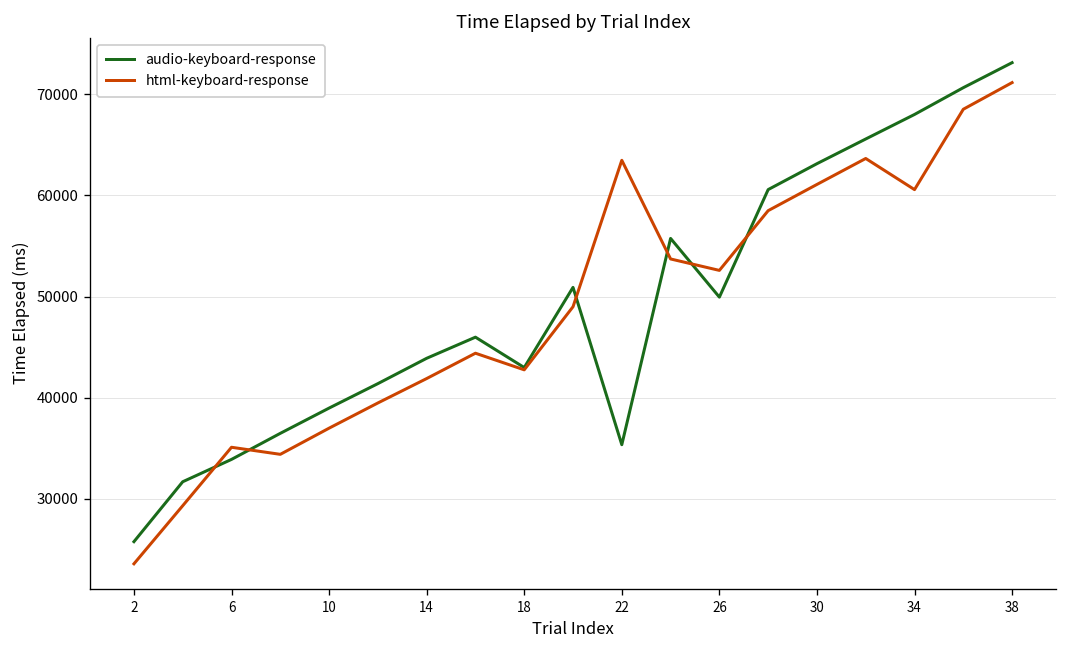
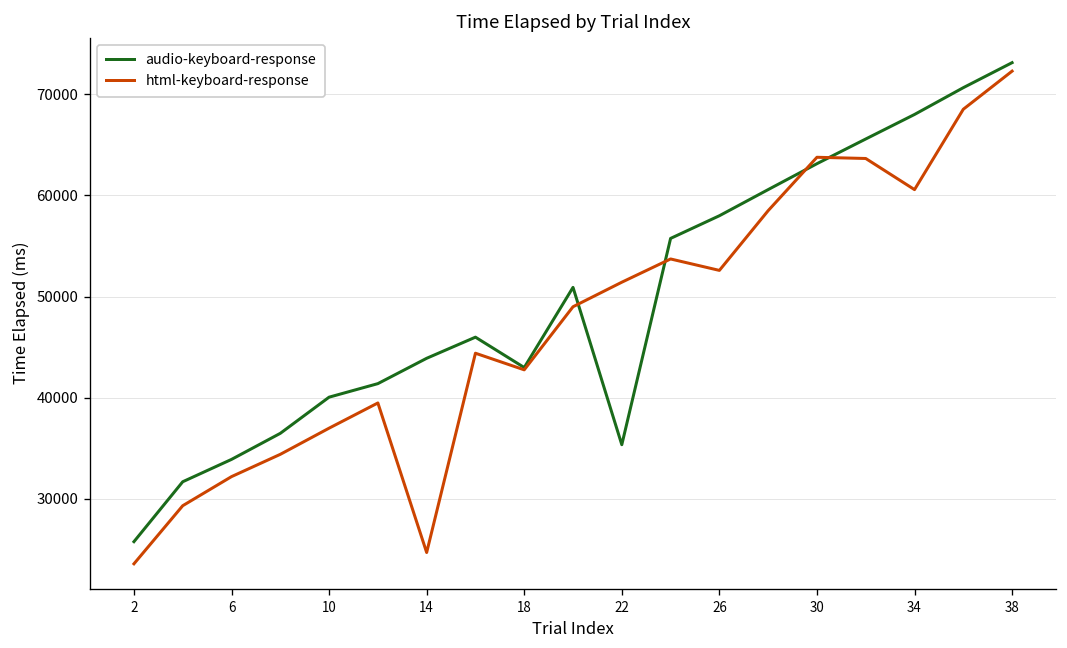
  {
    "audio-keyboard-response": {
      "2": 26000,
      "6": 34000,
-     "10": 39000,
+     "10": 40000,
      "14": 44000,
      "22": 35000,
-     "26": 50000,
+     "26": 58000,
      "30": 63000,
      "34": 68000,
      "38": 73000
    },
    "html-keyboard-response": {
      "2": 24000,
-     "6": 35000,
+     "6": 32000,
      "10": 37000,
-     "14": 42000,
-     "22": 63000,
+     "14": 25000,
+     "22": 51000,
      "26": 53000,
-     "30": 61000,
+     "30": 64000,
      "34": 61000,
-     "38": 71000
+     "38": 72000
    }
  }
